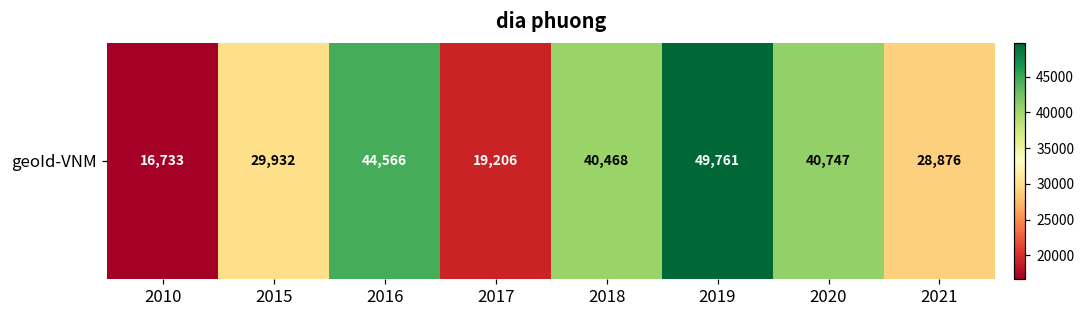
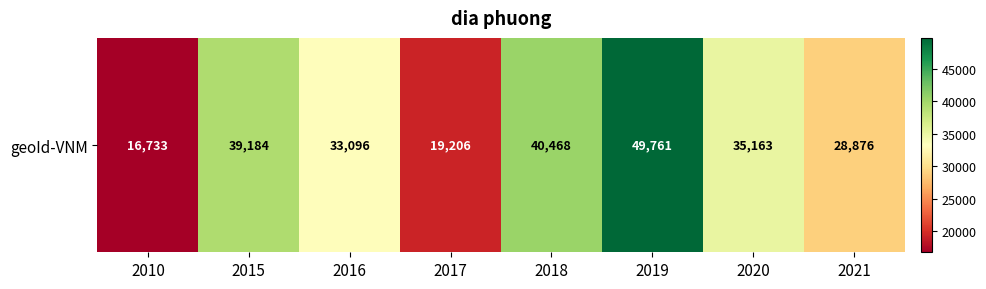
  {
    "geoId-VNM": {
      "2010": "16,733",
-     "2015": "29,932",
-     "2016": "44,566",
+     "2015": "39,184",
+     "2016": "33,096",
      "2017": "19,206",
      "2018": "40,468",
      "2019": "49,761",
-     "2020": "40,747",
+     "2020": "35,163",
      "2021": "28,876"
    }
  }
